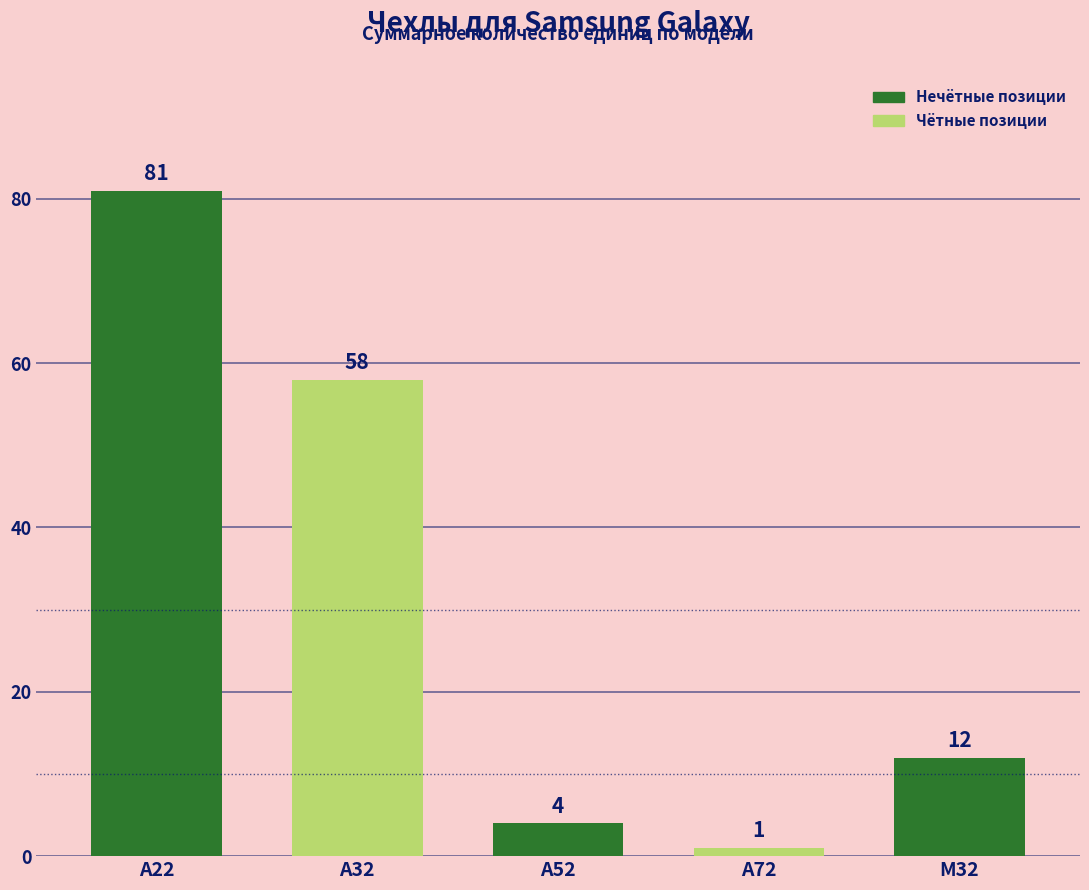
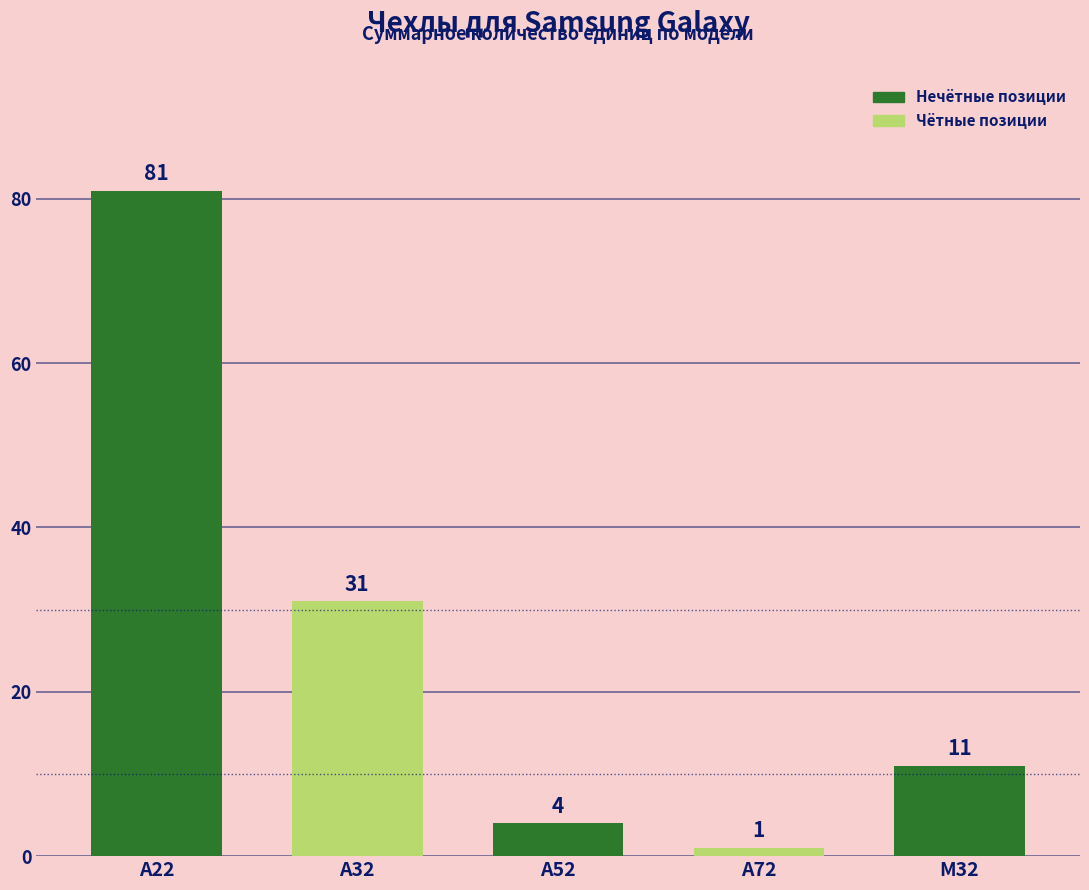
  {
    "A22": 81,
-   "A32": 58,
+   "A32": 31,
    "A52": 4,
    "A72": 1,
-   "M32": 12
+   "M32": 11
  }
